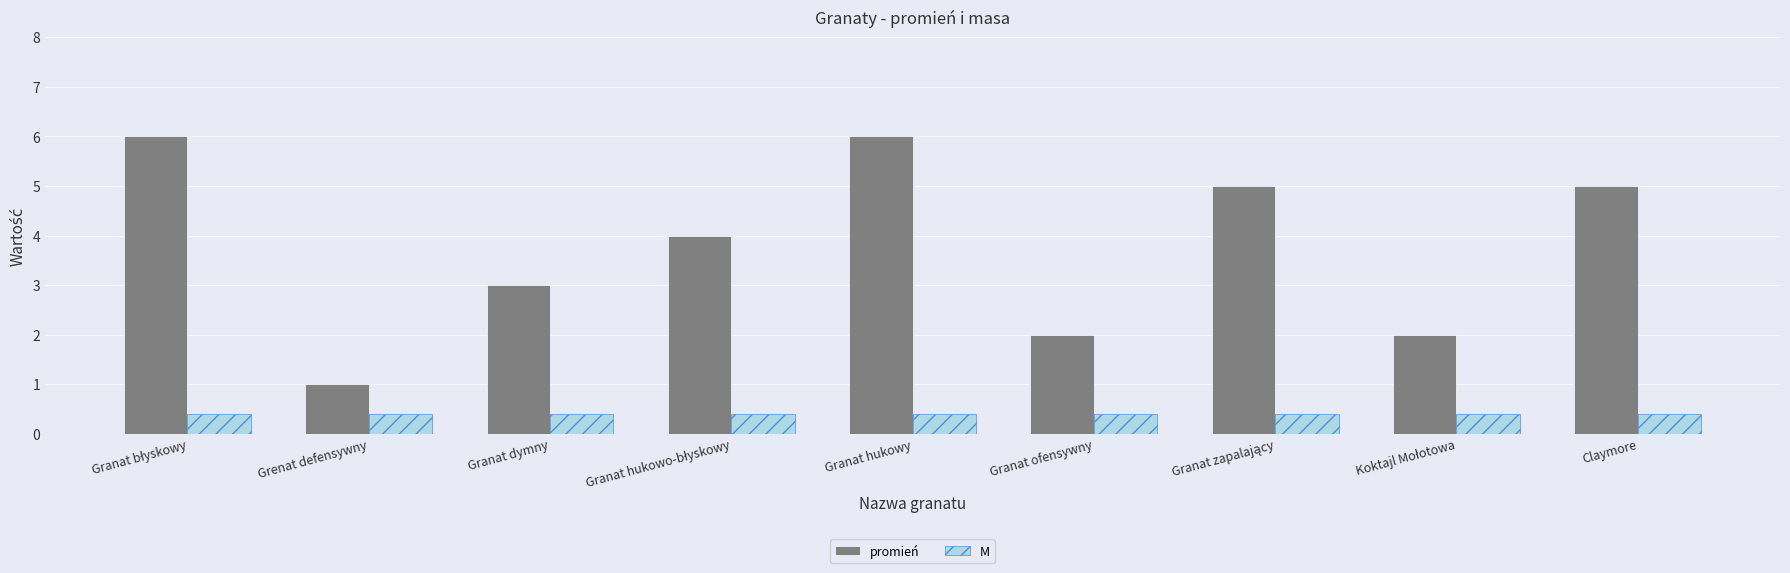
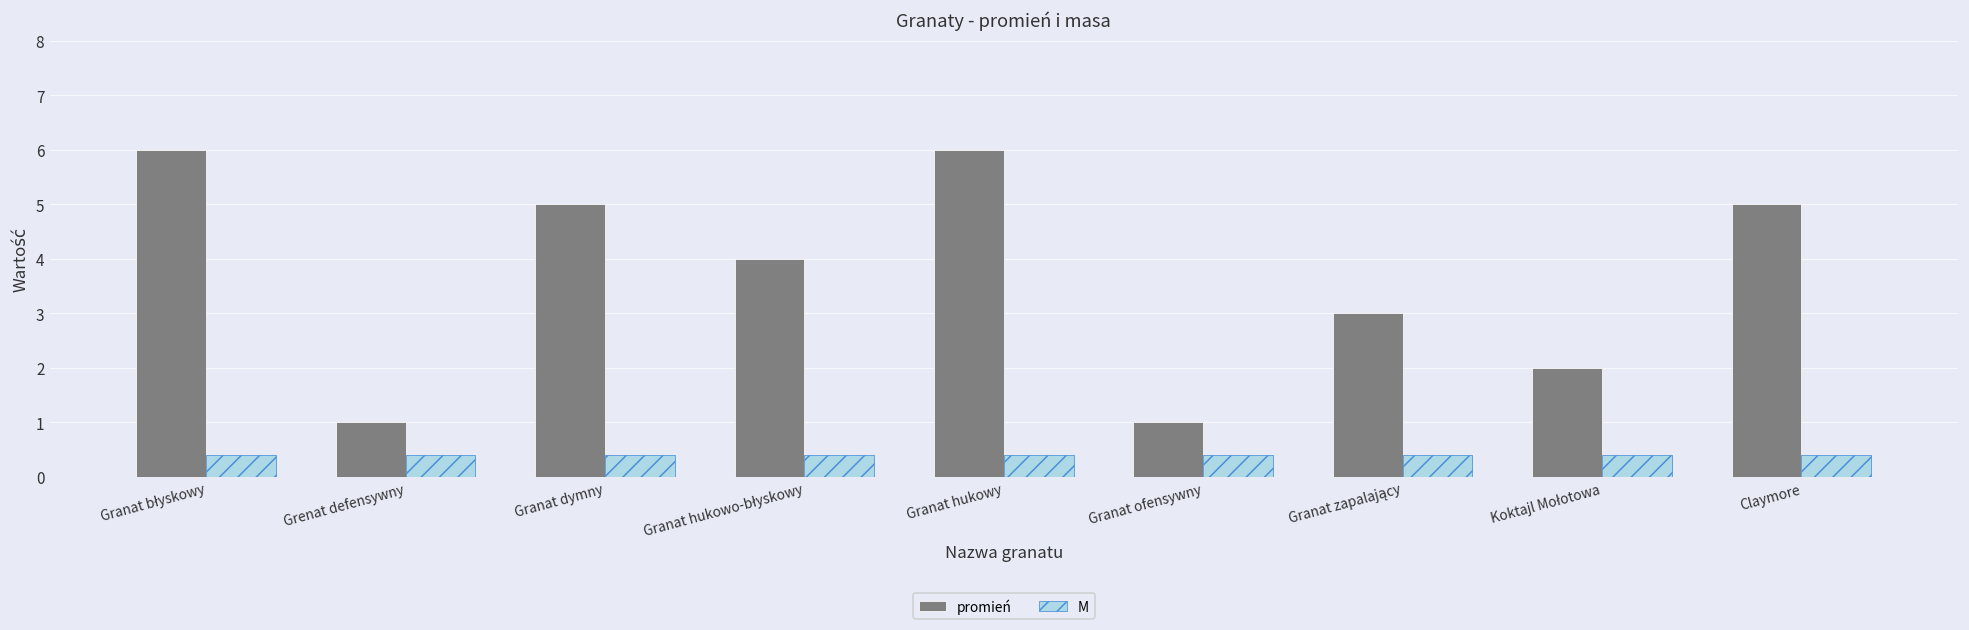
  {
    "promień": {
      "Granat błyskowy": 6,
      "Grenat defensywny": 1,
-     "Granat dymny": 3,
+     "Granat dymny": 5,
      "Granat hukowo-błyskowy": 4,
      "Granat hukowy": 6,
-     "Granat ofensywny": 2,
-     "Granat zapalający": 5,
+     "Granat ofensywny": 1,
+     "Granat zapalający": 3,
      "Koktajl Mołotowa": 2,
      "Claymore": 5
    },
    "M": {
      "Granat błyskowy": 0.4,
      "Grenat defensywny": 0.4,
      "Granat dymny": 0.4,
      "Granat hukowo-błyskowy": 0.4,
      "Granat hukowy": 0.4,
      "Granat ofensywny": 0.4,
      "Granat zapalający": 0.4,
      "Koktajl Mołotowa": 0.4,
      "Claymore": 0.4
    }
  }
